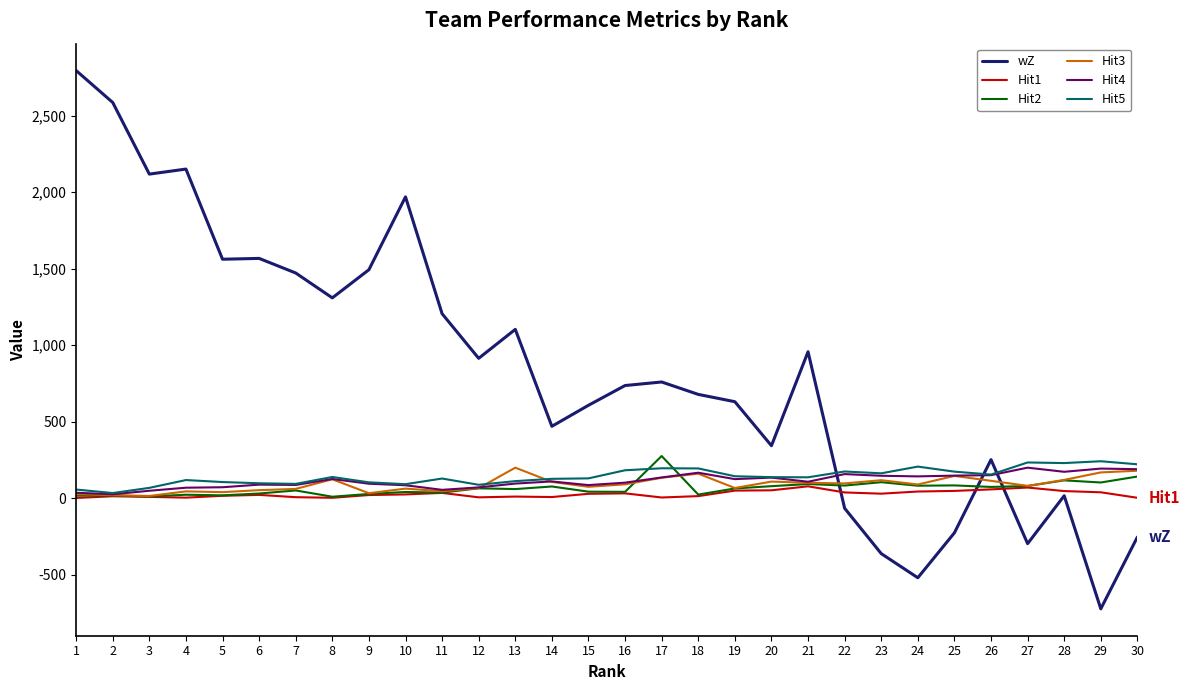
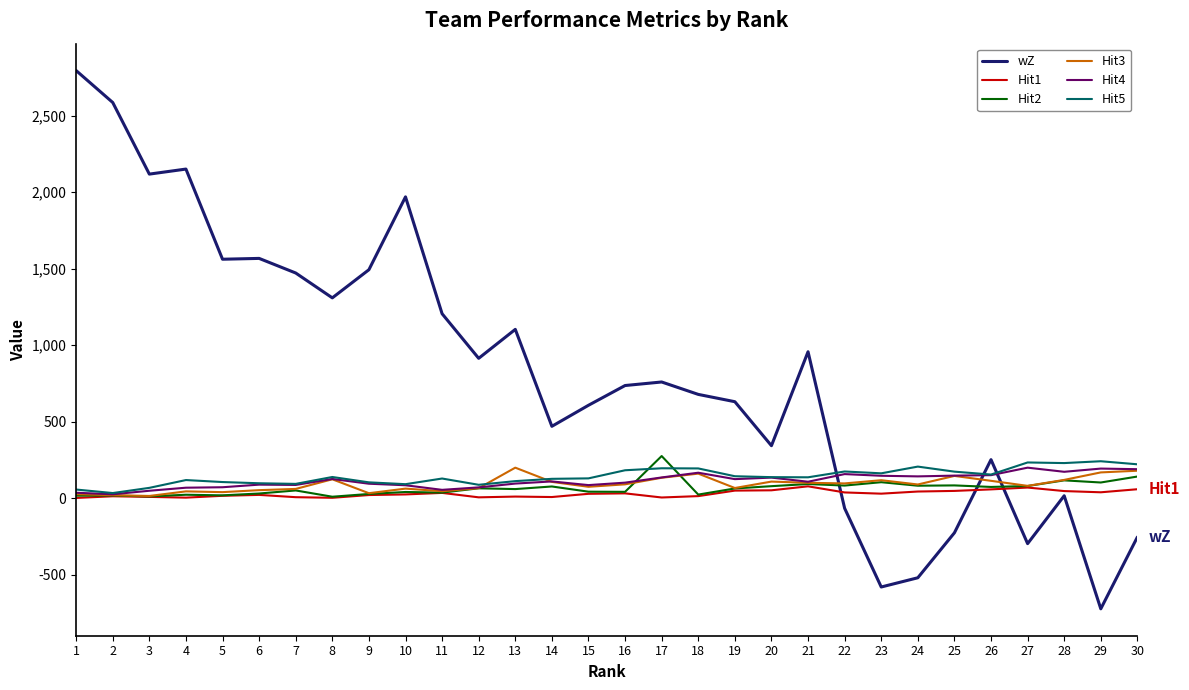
  {
    "wZ": {
      "1": "2,800",
      "2": "2,590",
      "3": "2,120",
      "4": "2,150",
      "5": "1,560",
      "6": "1,570",
      "7": "1,470",
      "8": "1,310",
      "9": "1,490",
      "10": "1,970",
      "11": "1,210",
      "12": "910",
      "13": "1,100",
      "14": "470",
      "15": "610",
      "16": "740",
      "17": "760",
      "18": "680",
      "19": "630",
      "20": "340",
      "21": "960",
      "22": "-70",
-     "23": "-360",
+     "23": "-580",
      "24": "-520",
      "25": "-230",
      "26": "250",
      "27": "-300",
      "28": "20",
      "29": "-720",
      "30": "-250"
    },
    "Hit1": {
      "4": "0",
      "7": "10",
      "12": "10",
      "13": "10",
      "14": "10",
      "17": "0",
      "20": "50",
      "22": "40",
      "23": "30",
      "24": "40",
      "25": "50",
      "28": "50",
      "29": "40",
-     "30": "0"
+     "30": "60"
    },
    "Hit2": {
      "4": "20",
      "13": "60",
      "14": "80",
      "17": "280",
      "20": "80",
      "25": "80",
      "29": "100",
      "30": "140"
    },
    "Hit3": {
      "4": "40",
      "5": "40",
      "6": "50",
      "10": "60",
      "13": "200",
      "20": "110",
      "26": "110",
      "29": "170"
    },
    "Hit4": {
      "3": "50",
      "4": "70",
      "5": "70",
      "19": "120",
      "22": "160",
      "24": "140",
      "27": "200",
      "28": "170",
      "29": "190"
    },
    "Hit5": {
      "1": "60",
      "3": "70",
      "4": "120",
      "5": "110",
      "11": "130",
      "12": "90",
      "14": "130",
      "15": "130",
      "16": "180",
      "17": "200",
      "18": "190",
      "19": "140",
      "21": "140",
      "22": "170",
      "24": "210",
      "25": "170",
      "27": "230",
      "28": "230",
      "29": "240",
      "30": "220"
    }
  }
